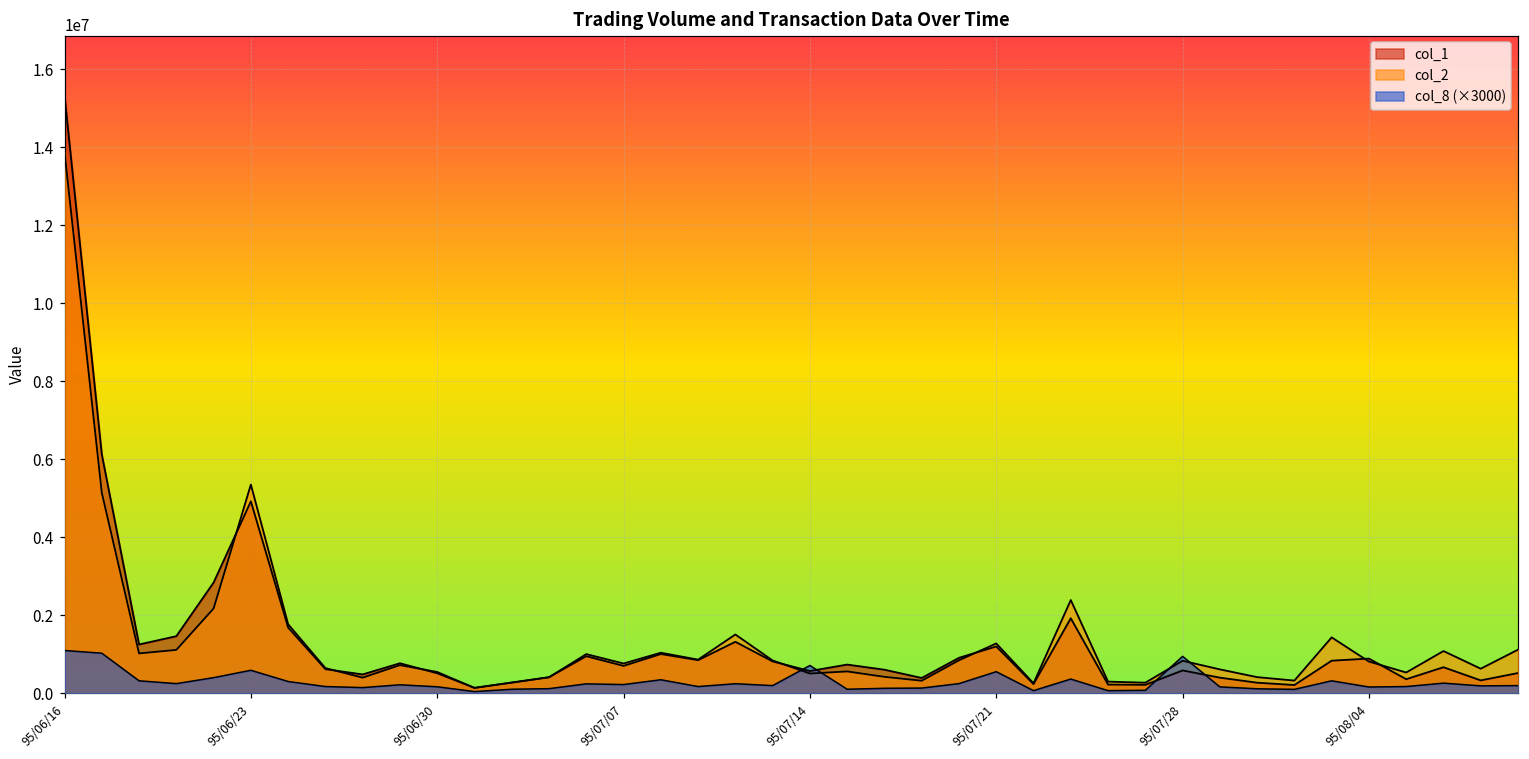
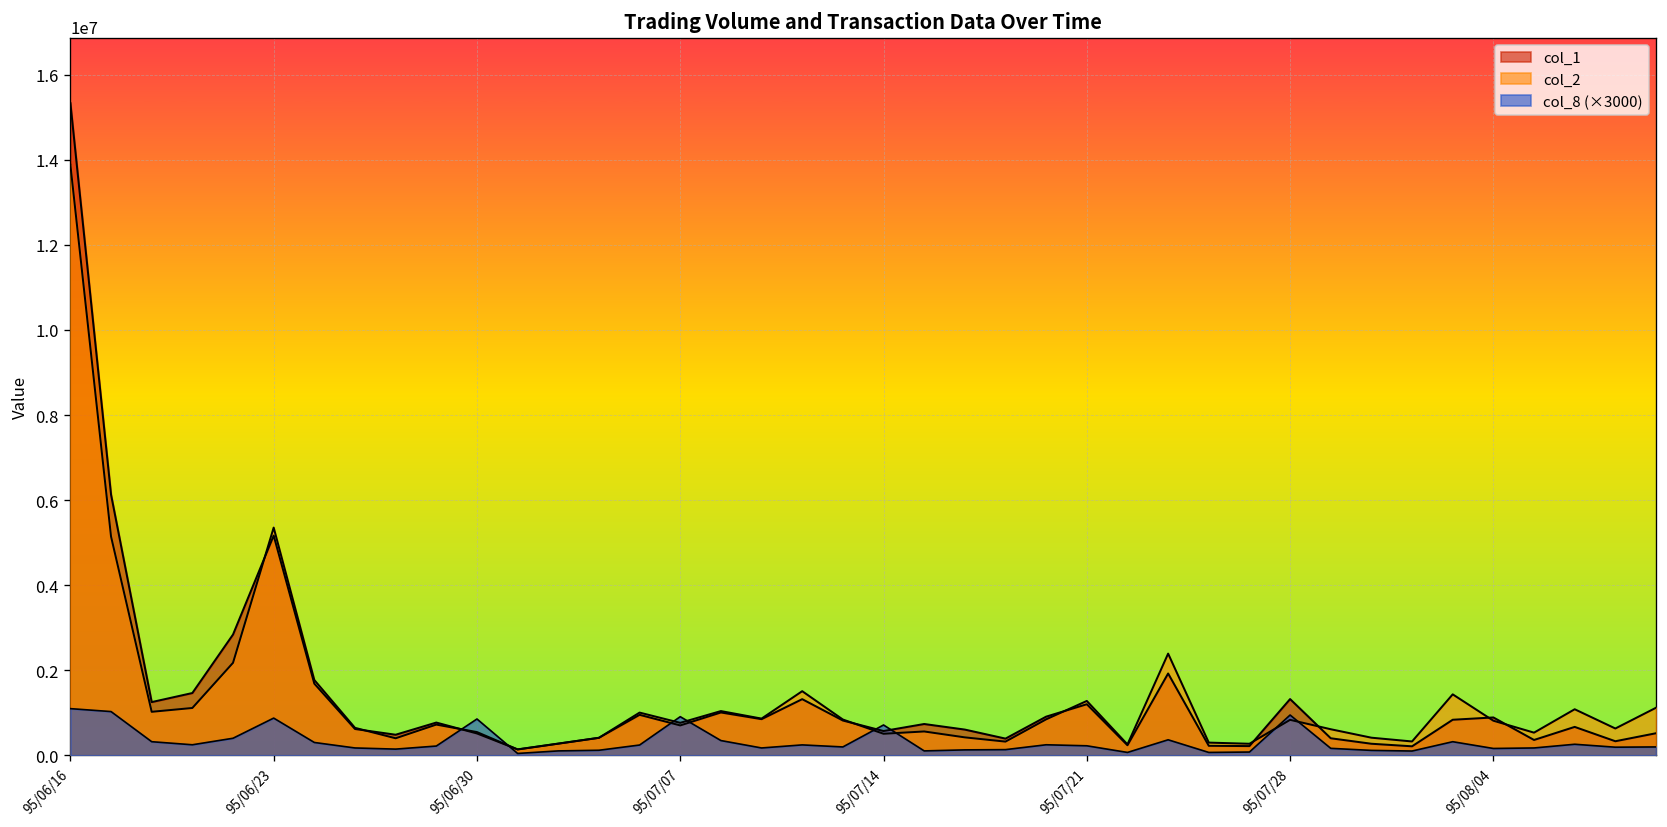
  {
    "col_1": {
      "95/06/16": 15300000,
-     "95/06/23": 4900000,
+     "95/06/23": 5200000,
      "95/07/21": 1200000,
-     "95/07/28": 600000,
+     "95/07/28": 1300000,
      "95/08/04": 900000
    },
    "col_2": {
      "95/06/16": 13900000,
      "95/06/23": 5400000,
      "95/07/21": 1300000,
      "95/07/28": 800000,
      "95/08/04": 800000
    },
    "col_8 (×3000)": {
      "95/06/16": 1100000,
-     "95/06/23": 600000,
-     "95/06/30": 200000,
-     "95/07/07": 200000,
+     "95/06/23": 900000,
+     "95/06/30": 900000,
+     "95/07/07": 900000,
      "95/07/14": 700000,
-     "95/07/21": 600000,
+     "95/07/21": 200000,
      "95/07/28": 1000000,
      "95/08/04": 200000
    }
  }
